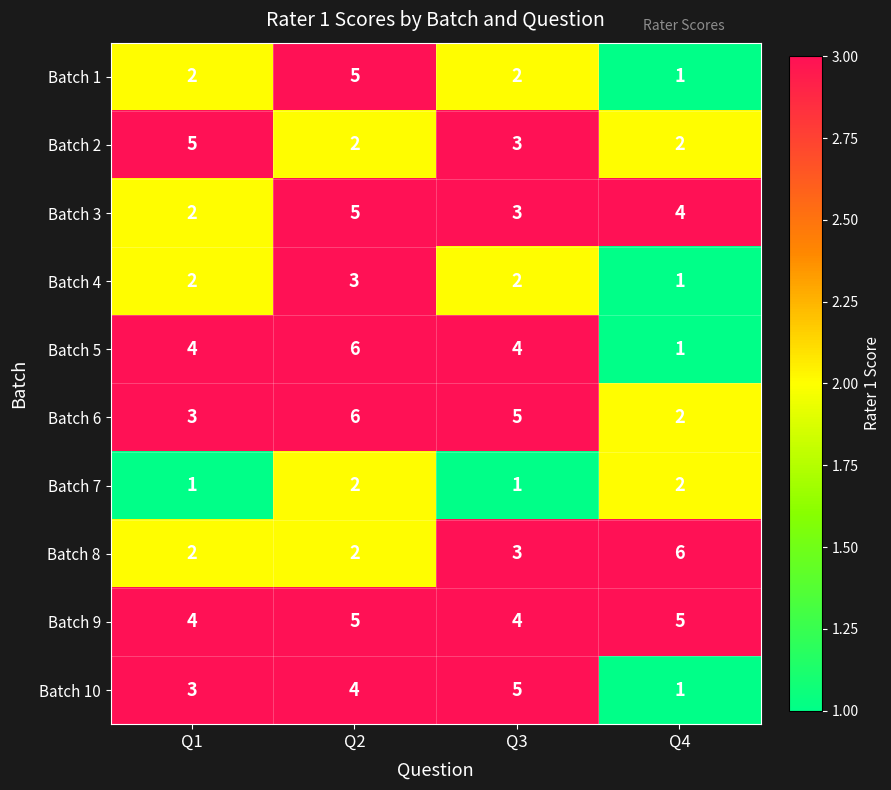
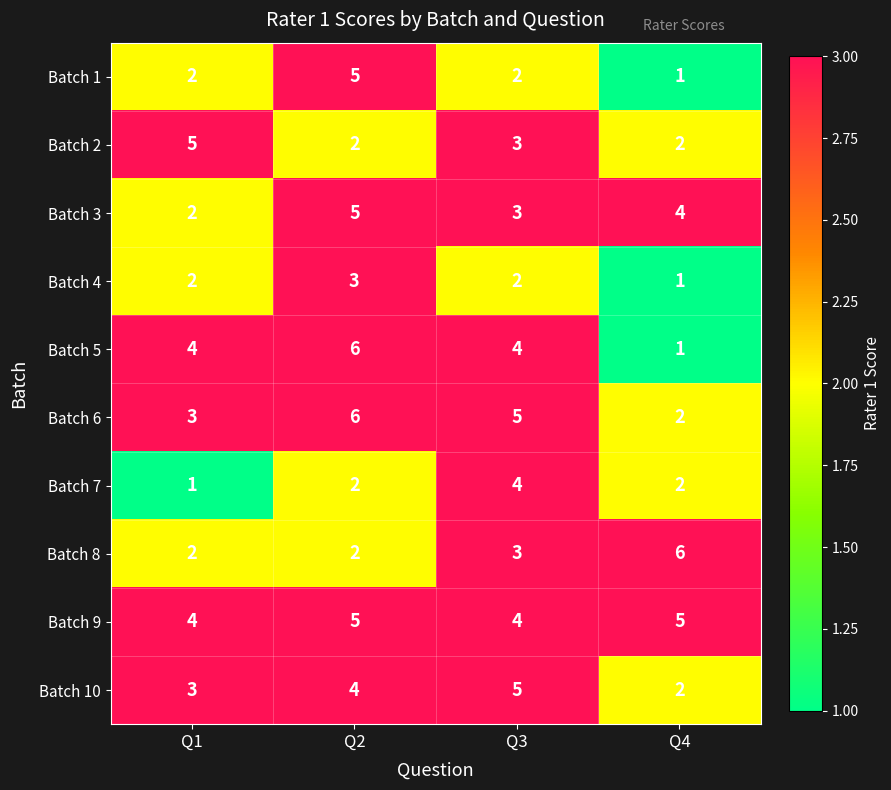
  {
    "Batch 1": {
      "Q1": 2,
      "Q2": 5,
      "Q3": 2,
      "Q4": 1
    },
    "Batch 2": {
      "Q1": 5,
      "Q2": 2,
      "Q3": 3,
      "Q4": 2
    },
    "Batch 3": {
      "Q1": 2,
      "Q2": 5,
      "Q3": 3,
      "Q4": 4
    },
    "Batch 4": {
      "Q1": 2,
      "Q2": 3,
      "Q3": 2,
      "Q4": 1
    },
    "Batch 5": {
      "Q1": 4,
      "Q2": 6,
      "Q3": 4,
      "Q4": 1
    },
    "Batch 6": {
      "Q1": 3,
      "Q2": 6,
      "Q3": 5,
      "Q4": 2
    },
    "Batch 7": {
      "Q1": 1,
      "Q2": 2,
-     "Q3": 1,
+     "Q3": 4,
      "Q4": 2
    },
    "Batch 8": {
      "Q1": 2,
      "Q2": 2,
      "Q3": 3,
      "Q4": 6
    },
    "Batch 9": {
      "Q1": 4,
      "Q2": 5,
      "Q3": 4,
      "Q4": 5
    },
    "Batch 10": {
      "Q1": 3,
      "Q2": 4,
      "Q3": 5,
-     "Q4": 1
+     "Q4": 2
    }
  }
